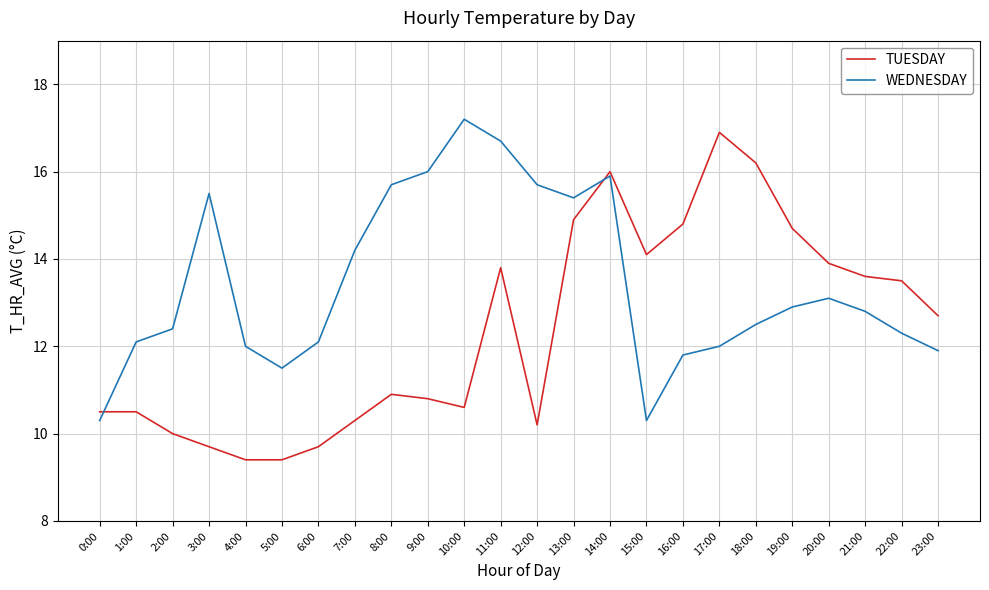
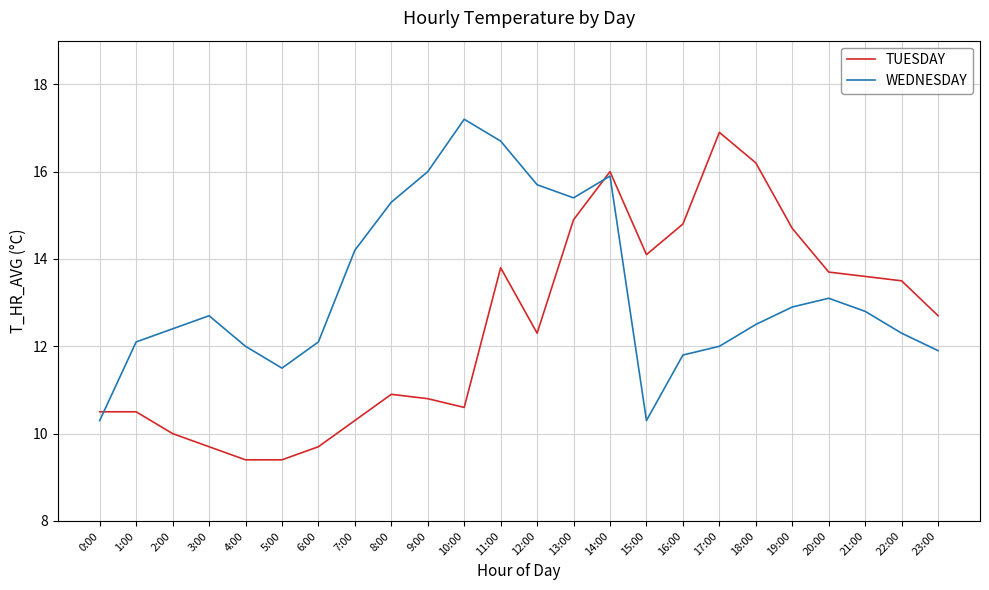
  {
    "TUESDAY": {
      "0:00": 10.5,
      "1:00": 10.5,
      "2:00": 10.0,
      "3:00": 9.7,
      "4:00": 9.4,
      "5:00": 9.4,
      "6:00": 9.7,
      "7:00": 10.3,
      "8:00": 10.9,
      "9:00": 10.8,
      "10:00": 10.6,
      "11:00": 13.8,
-     "12:00": 10.2,
+     "12:00": 12.3,
      "13:00": 14.9,
      "14:00": 16.0,
      "15:00": 14.1,
      "16:00": 14.8,
      "17:00": 16.9,
      "18:00": 16.2,
      "19:00": 14.7,
-     "20:00": 13.9,
+     "20:00": 13.7,
      "21:00": 13.6,
      "22:00": 13.5,
      "23:00": 12.7
    },
    "WEDNESDAY": {
      "0:00": 10.3,
      "1:00": 12.1,
      "2:00": 12.4,
-     "3:00": 15.5,
+     "3:00": 12.7,
      "4:00": 12.0,
      "5:00": 11.5,
      "6:00": 12.1,
      "7:00": 14.2,
-     "8:00": 15.7,
+     "8:00": 15.3,
      "9:00": 16.0,
      "10:00": 17.2,
      "11:00": 16.7,
      "12:00": 15.7,
      "13:00": 15.4,
      "14:00": 15.9,
      "15:00": 10.3,
      "16:00": 11.8,
      "17:00": 12.0,
      "18:00": 12.5,
      "19:00": 12.9,
      "20:00": 13.1,
      "21:00": 12.8,
      "22:00": 12.3,
      "23:00": 11.9
    }
  }
